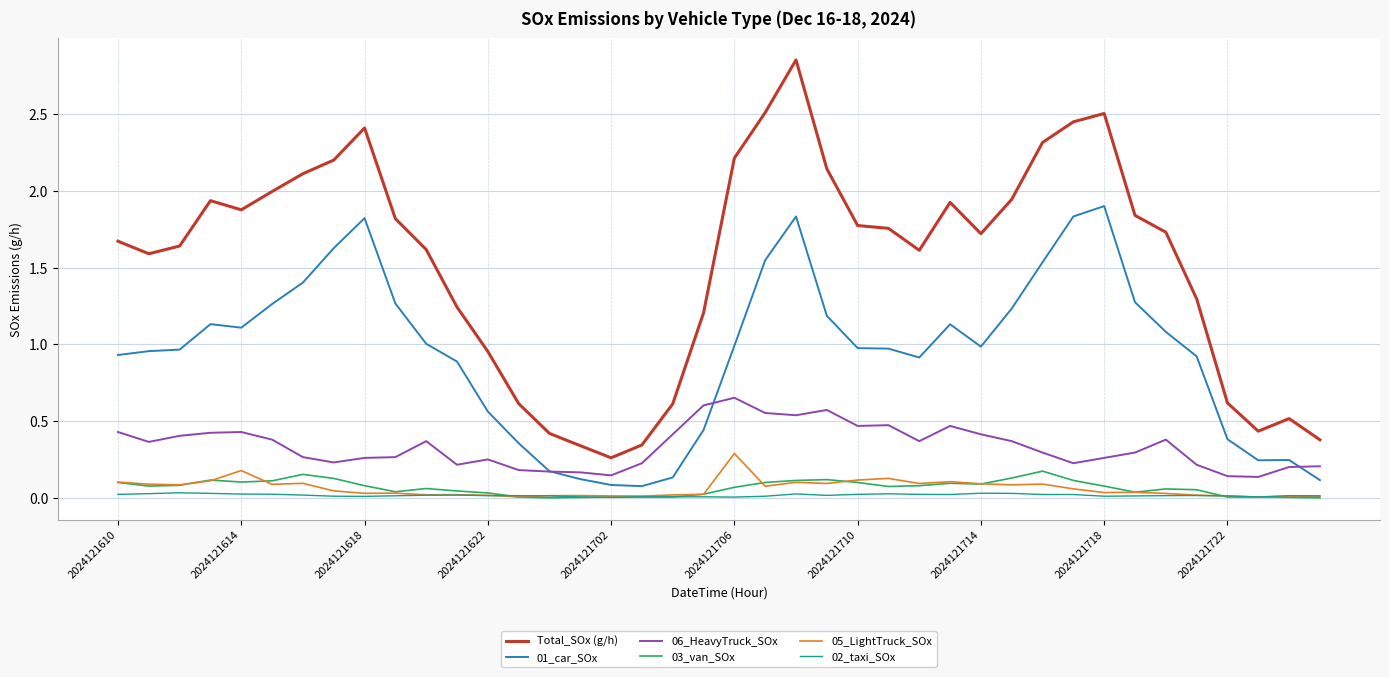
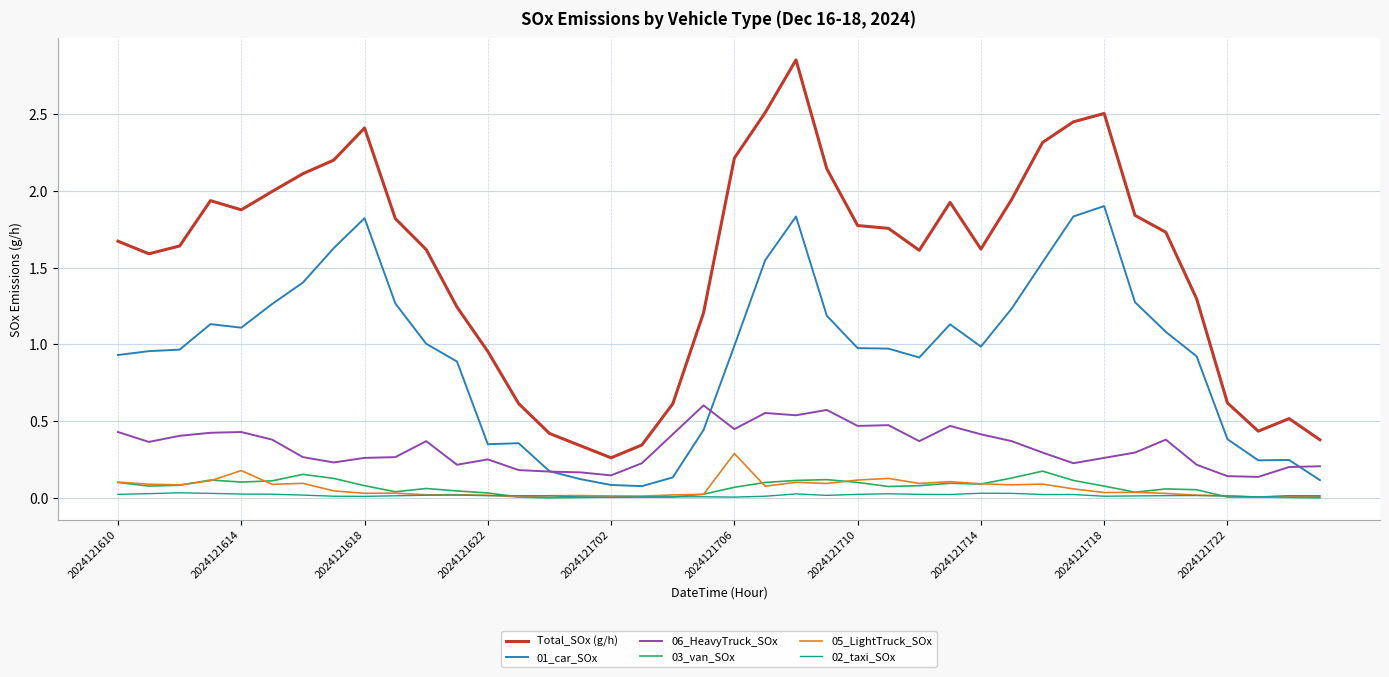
  {
    "Total_SOx (g/h)": {
      "2024121610": 1.67,
      "2024121614": 1.88,
      "2024121618": 2.41,
      "2024121622": 0.95,
      "2024121702": 0.26,
      "2024121706": 2.21,
      "2024121710": 1.77,
-     "2024121714": 1.72,
+     "2024121714": 1.62,
      "2024121718": 2.50,
      "2024121722": 0.62
    },
    "01_car_SOx": {
      "2024121610": 0.93,
      "2024121614": 1.11,
      "2024121618": 1.82,
-     "2024121622": 0.56,
+     "2024121622": 0.35,
      "2024121702": 0.09,
      "2024121706": 0.99,
      "2024121710": 0.98,
      "2024121714": 0.99,
      "2024121718": 1.90,
      "2024121722": 0.38
    },
    "06_HeavyTruck_SOx": {
      "2024121610": 0.43,
      "2024121614": 0.43,
      "2024121618": 0.26,
      "2024121622": 0.25,
      "2024121702": 0.15,
-     "2024121706": 0.65,
+     "2024121706": 0.45,
      "2024121710": 0.47,
      "2024121714": 0.42,
      "2024121718": 0.26,
      "2024121722": 0.14
    },
    "05_LightTruck_SOx": {
      "2024121614": 0.18,
      "2024121618": 0.03,
      "2024121706": 0.29,
      "2024121718": 0.04
    }
  }
